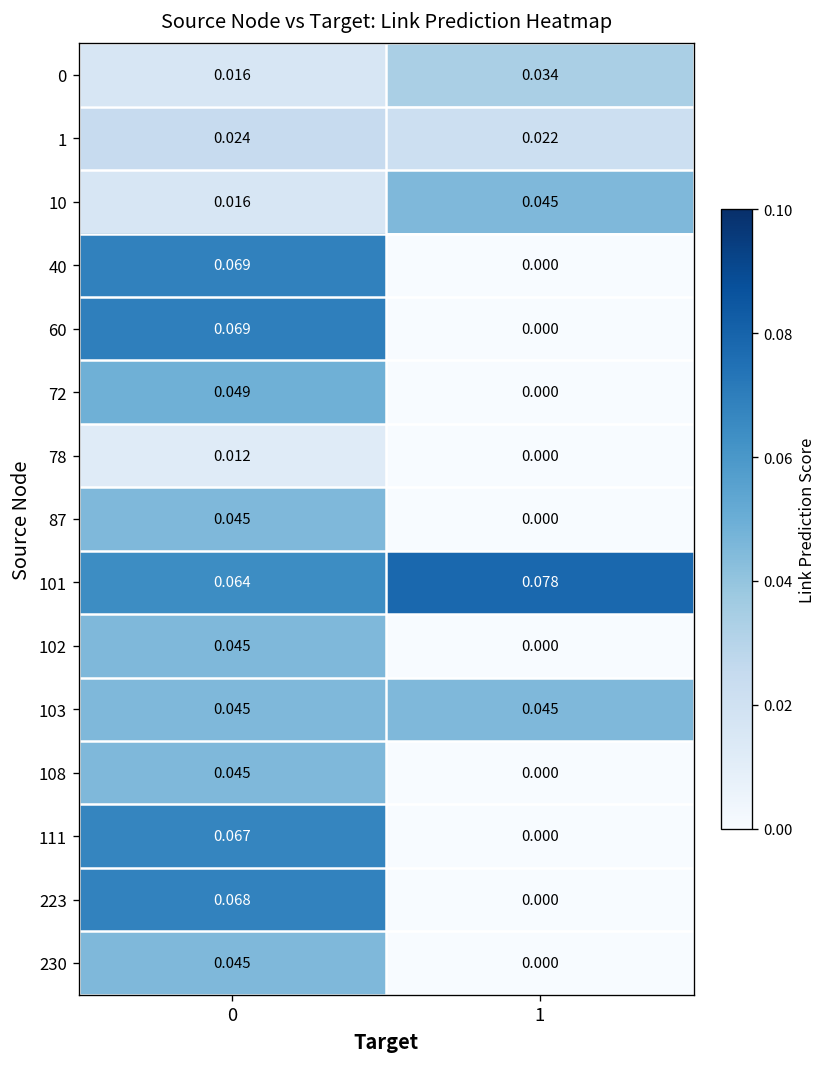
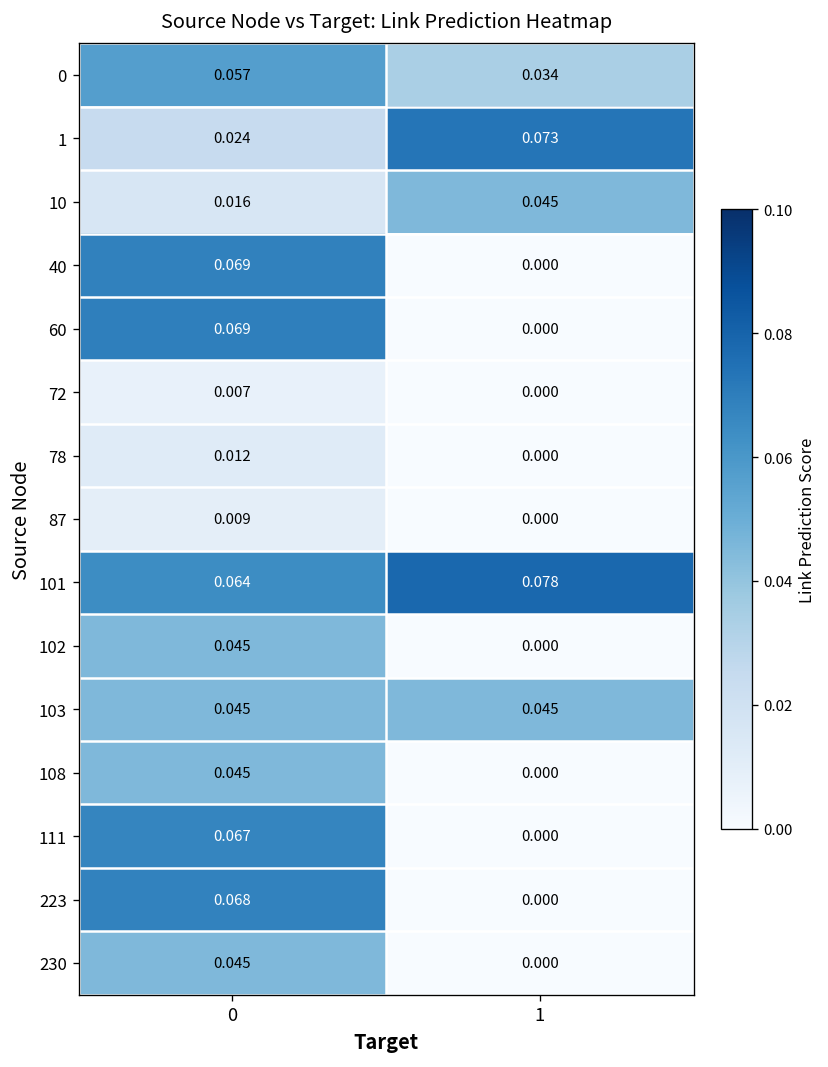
  {
    "0": {
-     "0": 0.016,
+     "0": 0.057,
      "1": 0.034
    },
    "1": {
      "0": 0.024,
-     "1": 0.022
+     "1": 0.073
    },
    "10": {
      "0": 0.016,
      "1": 0.045
    },
    "40": {
      "0": 0.069,
      "1": 0.000
    },
    "60": {
      "0": 0.069,
      "1": 0.000
    },
    "72": {
-     "0": 0.049,
+     "0": 0.007,
      "1": 0.000
    },
    "78": {
      "0": 0.012,
      "1": 0.000
    },
    "87": {
-     "0": 0.045,
+     "0": 0.009,
      "1": 0.000
    },
    "101": {
      "0": 0.064,
      "1": 0.078
    },
    "102": {
      "0": 0.045,
      "1": 0.000
    },
    "103": {
      "0": 0.045,
      "1": 0.045
    },
    "108": {
      "0": 0.045,
      "1": 0.000
    },
    "111": {
      "0": 0.067,
      "1": 0.000
    },
    "223": {
      "0": 0.068,
      "1": 0.000
    },
    "230": {
      "0": 0.045,
      "1": 0.000
    }
  }
